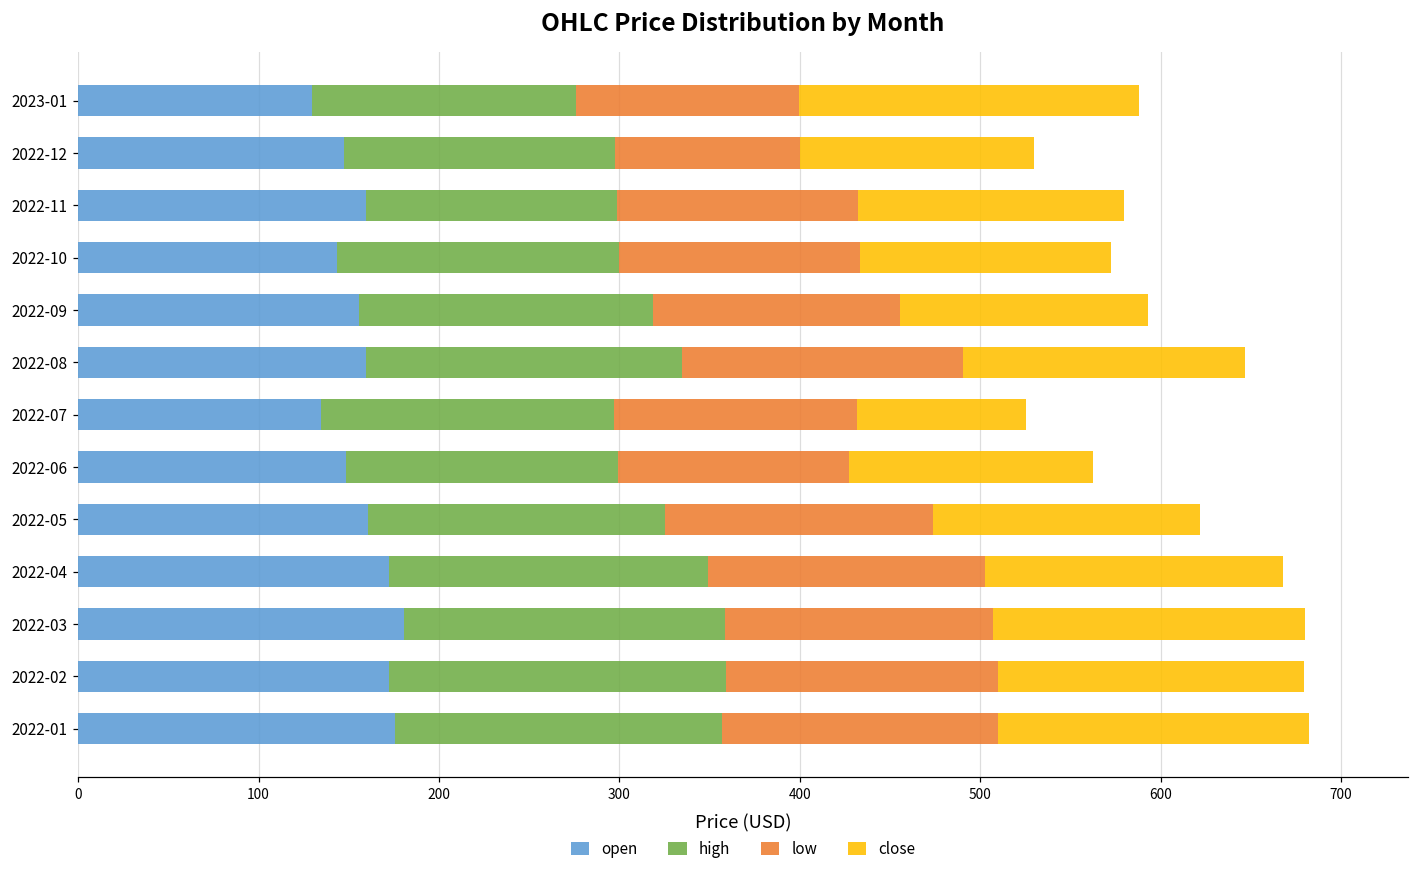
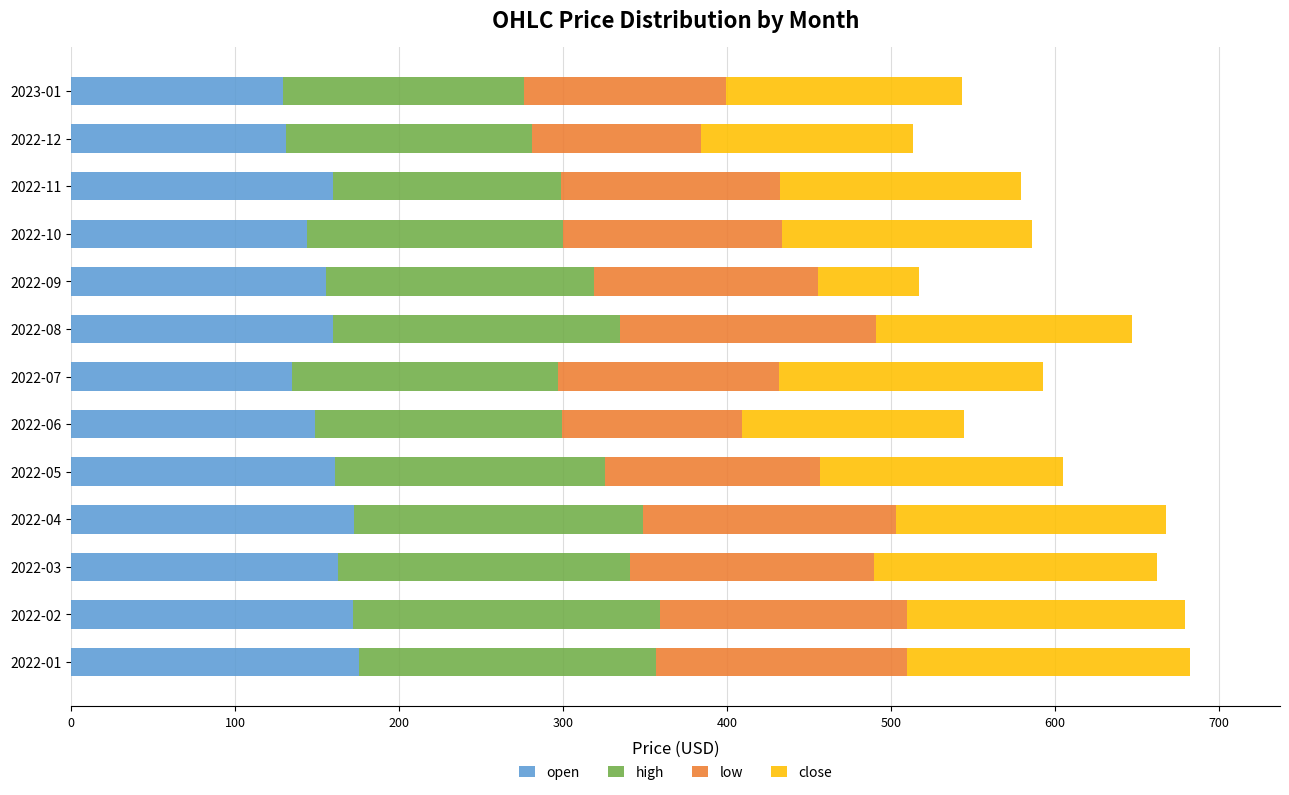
  {
    "open": {
      "2023-01": 130,
-     "2022-12": 147,
+     "2022-12": 131,
      "2022-11": 160,
      "2022-10": 144,
      "2022-09": 156,
      "2022-08": 160,
      "2022-07": 135,
      "2022-06": 149,
      "2022-05": 161,
      "2022-04": 172,
-     "2022-03": 181,
+     "2022-03": 163,
      "2022-02": 172,
      "2022-01": 176
    },
    "high": {
      "2023-01": 146,
      "2022-12": 150,
      "2022-11": 139,
      "2022-10": 156,
      "2022-09": 163,
      "2022-08": 175,
      "2022-07": 162,
      "2022-06": 150,
      "2022-05": 165,
      "2022-04": 177,
      "2022-03": 178,
      "2022-02": 187,
      "2022-01": 181
    },
    "low": {
      "2023-01": 123,
      "2022-12": 103,
      "2022-11": 134,
      "2022-10": 133,
      "2022-09": 137,
      "2022-08": 156,
      "2022-07": 135,
-     "2022-06": 128,
-     "2022-05": 149,
+     "2022-06": 110,
+     "2022-05": 131,
      "2022-04": 154,
      "2022-03": 149,
      "2022-02": 150,
      "2022-01": 153
    },
    "close": {
-     "2023-01": 189,
+     "2023-01": 143,
      "2022-12": 129,
      "2022-11": 147,
-     "2022-10": 139,
-     "2022-09": 137,
+     "2022-10": 152,
+     "2022-09": 61,
      "2022-08": 156,
-     "2022-07": 94,
+     "2022-07": 161,
      "2022-06": 136,
      "2022-05": 148,
      "2022-04": 165,
      "2022-03": 173,
      "2022-02": 170,
      "2022-01": 173
    }
  }
